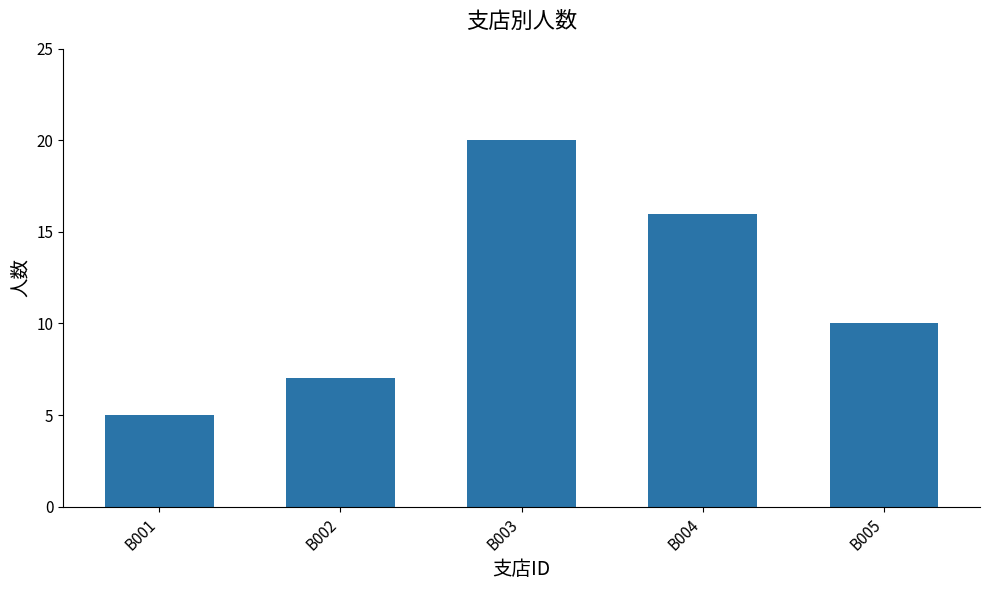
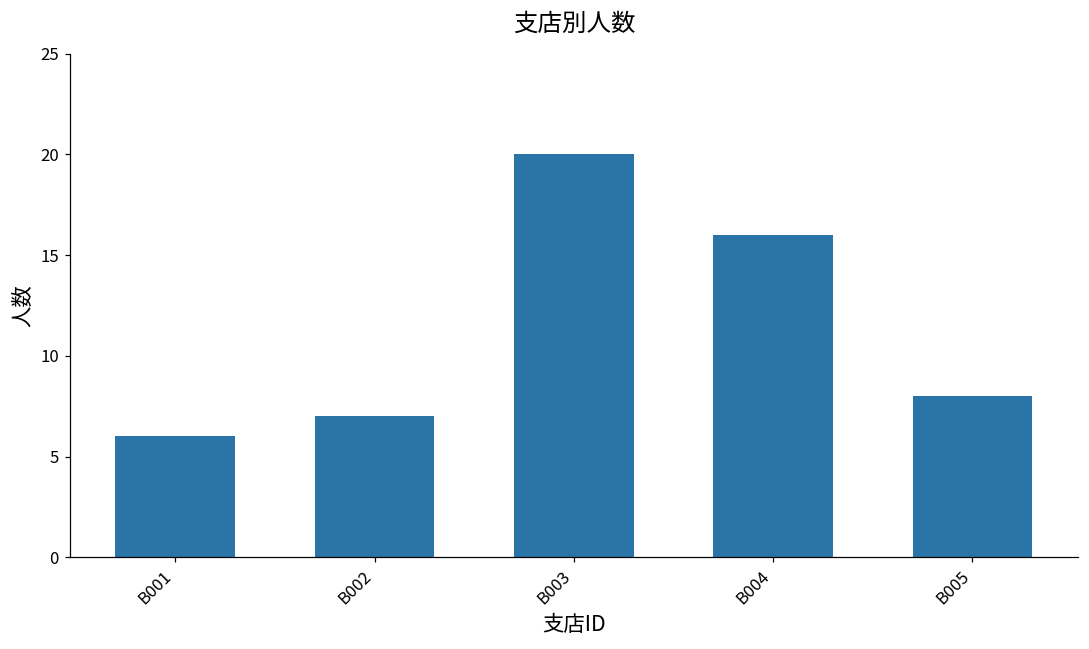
  {
-   "B001": 5,
+   "B001": 6,
    "B002": 7,
    "B003": 20,
    "B004": 16,
-   "B005": 10
+   "B005": 8
  }
